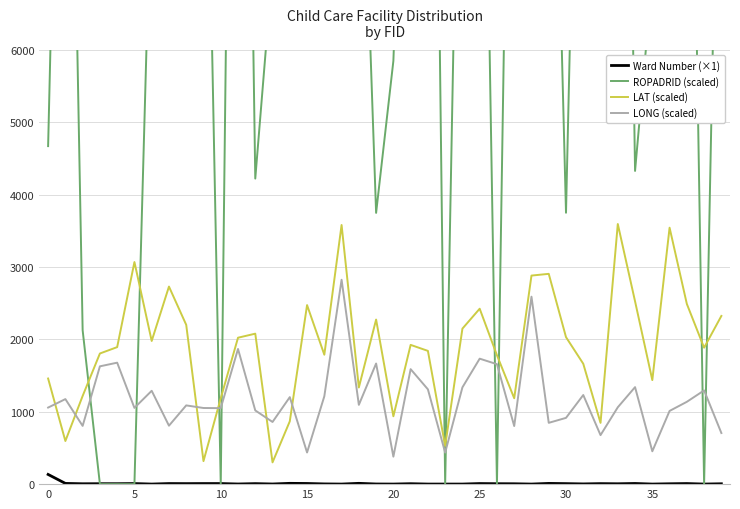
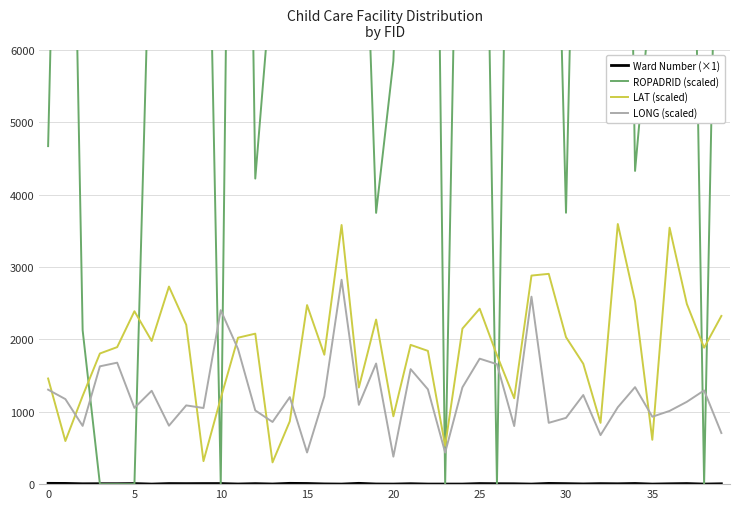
  {
    "Ward Number (×1)": {
-     "0": 100,
+     "0": 0,
      "15": 0,
      "20": 0,
      "25": 0,
      "30": 0,
      "35": 0
    },
    "ROPADRID (scaled)": {
      "0": 4700,
      "20": 5900,
      "30": 3800
    },
    "LAT (scaled)": {
      "0": 1500,
-     "5": 3100,
+     "5": 2400,
      "10": 1200,
      "15": 2500,
      "20": 900,
      "25": 2400,
      "30": 2000,
-     "35": 1400
+     "35": 600
    },
    "LONG (scaled)": {
-     "0": 1100,
+     "0": 1300,
      "5": 1100,
-     "10": 1100,
+     "10": 2400,
      "15": 400,
      "20": 400,
      "25": 1700,
      "30": 900,
-     "35": 500
+     "35": 900
    }
  }
